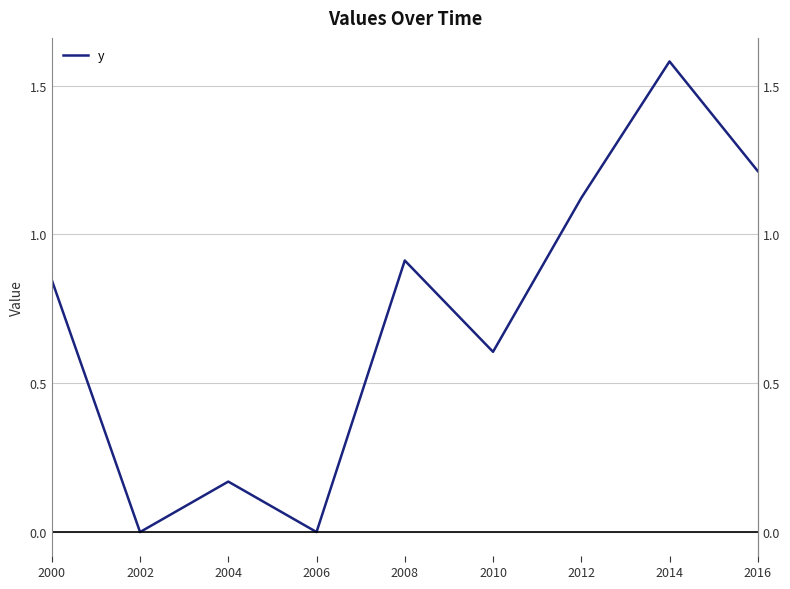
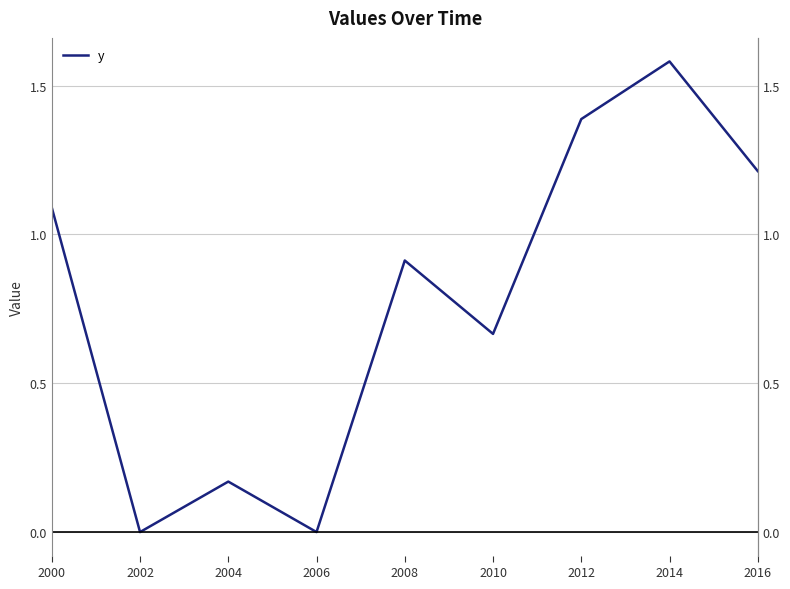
  {
-   "2000": 0.85,
+   "2000": 1.09,
    "2002": 0.00,
    "2004": 0.17,
    "2006": 0.00,
    "2008": 0.91,
-   "2010": 0.61,
-   "2012": 1.12,
+   "2010": 0.67,
+   "2012": 1.39,
    "2014": 1.58,
    "2016": 1.21
  }
